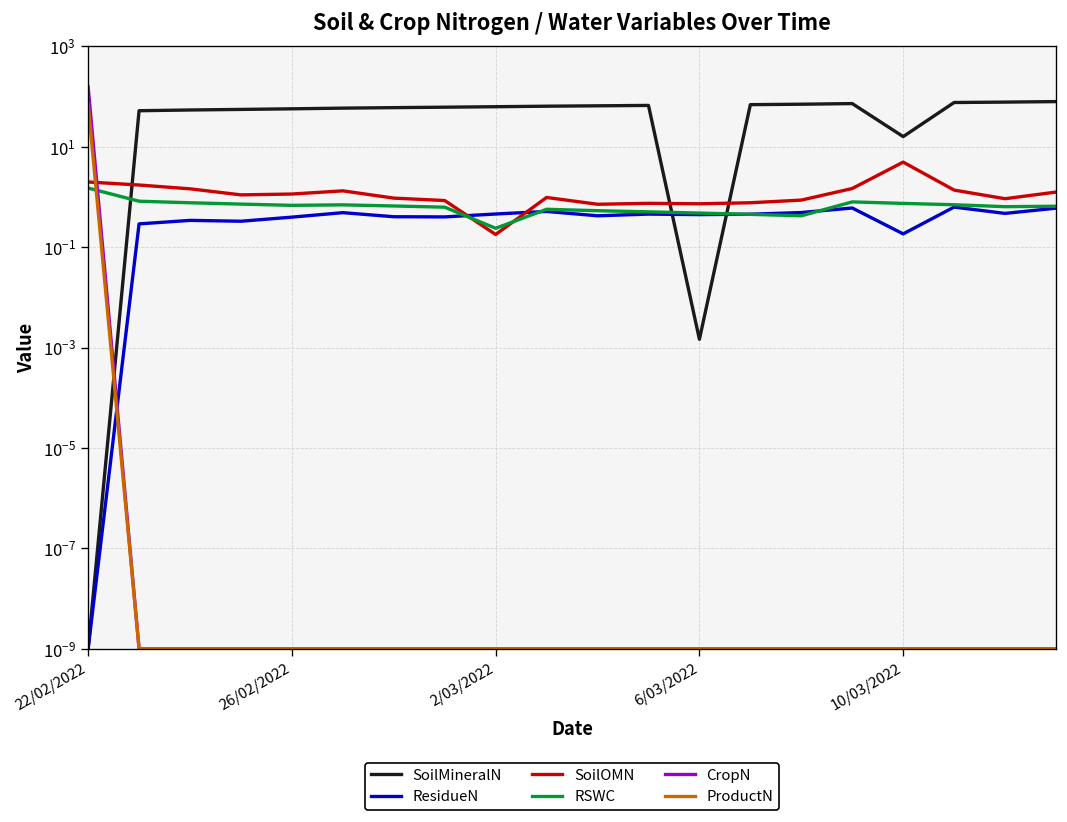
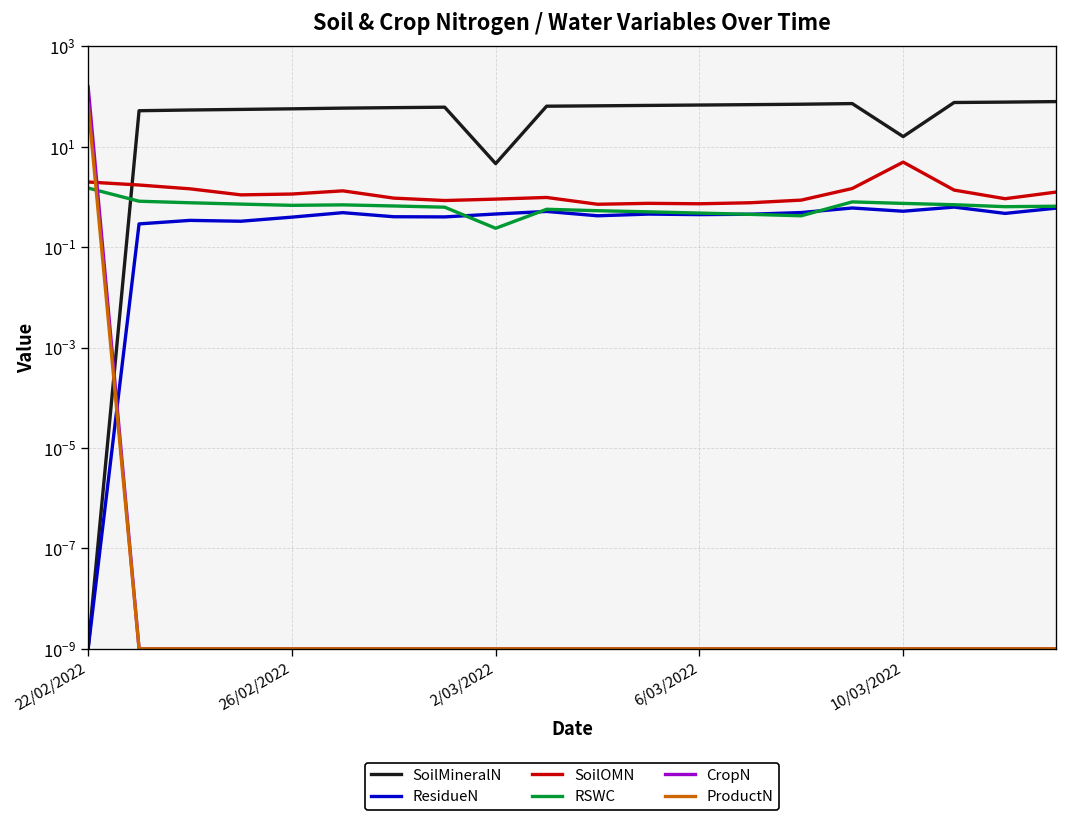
  {
    "SoilMineralN": {
      "26/02/2022": 60,
-     "2/03/2022": 60,
-     "6/03/2022": 0.0015,
+     "2/03/2022": 5,
+     "6/03/2022": 70,
      "10/03/2022": 16
    },
    "ResidueN": {
      "26/02/2022": 0.4,
      "2/03/2022": 0.5,
-     "10/03/2022": 0.2
+     "10/03/2022": 0.5
    },
    "SoilOMN": {
      "22/02/2022": 2,
      "26/02/2022": 1.1,
-     "2/03/2022": 0.18,
+     "2/03/2022": 0.9,
      "6/03/2022": 0.7,
      "10/03/2022": 5
    },
    "RSWC": {
      "22/02/2022": 1.5,
      "26/02/2022": 0.7,
      "2/03/2022": 0.2,
      "10/03/2022": 0.7
    },
    "CropN": {
      "22/02/2022": 160
    },
    "ProductN": {
      "22/02/2022": 70
    }
  }
